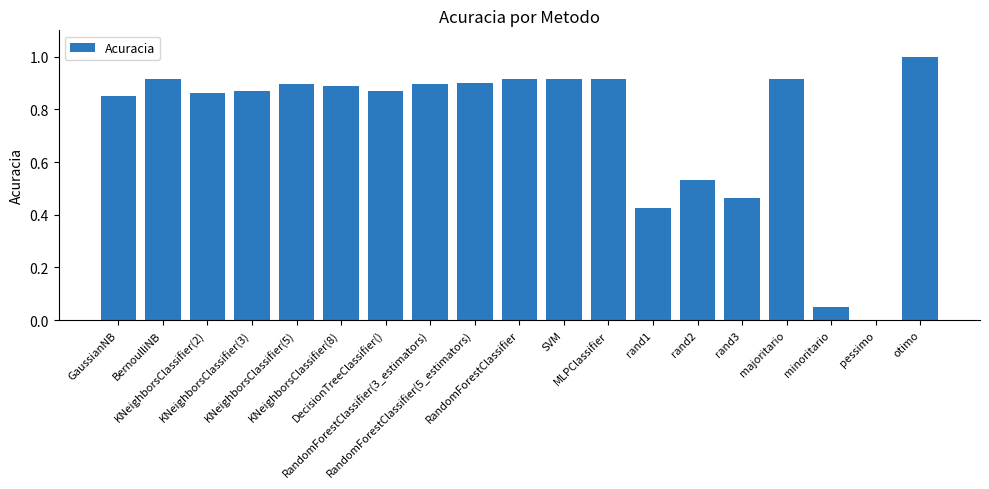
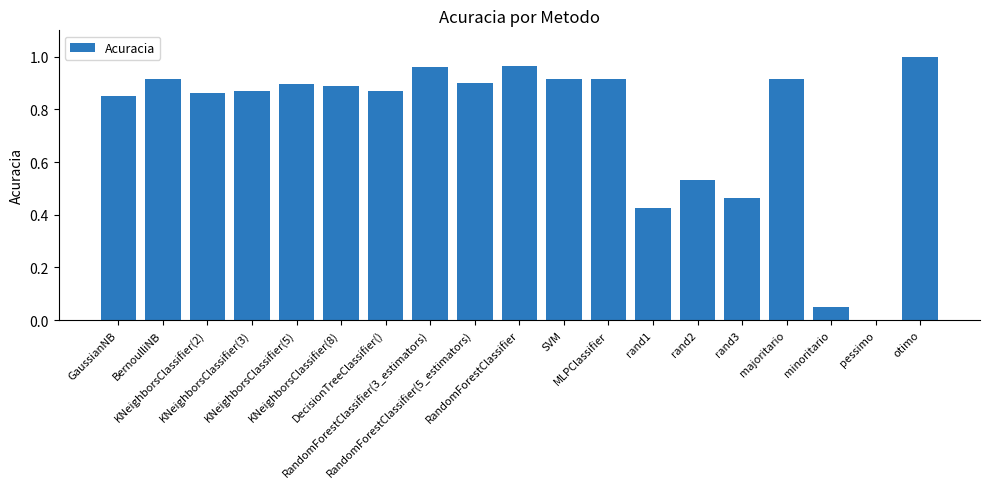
  {
    "GaussianNB": 0.85,
    "BernoulliNB": 0.91,
    "KNeighborsClassifier(2)": 0.86,
    "KNeighborsClassifier(3)": 0.87,
    "KNeighborsClassifier(5)": 0.90,
    "KNeighborsClassifier(8)": 0.89,
    "DecisionTreeClassifier()": 0.87,
-   "RandomForestClassifier(3_estimators)": 0.90,
+   "RandomForestClassifier(3_estimators)": 0.96,
    "RandomForestClassifier(5_estimators)": 0.90,
-   "RandomForestClassifier": 0.91,
+   "RandomForestClassifier": 0.97,
    "SVM": 0.91,
    "MLPClassifier": 0.91,
    "rand1": 0.43,
    "rand2": 0.53,
    "rand3": 0.46,
    "majoritario": 0.91,
    "minoritario": 0.05,
    "pessimo": 0.00,
    "otimo": 1.00
  }
